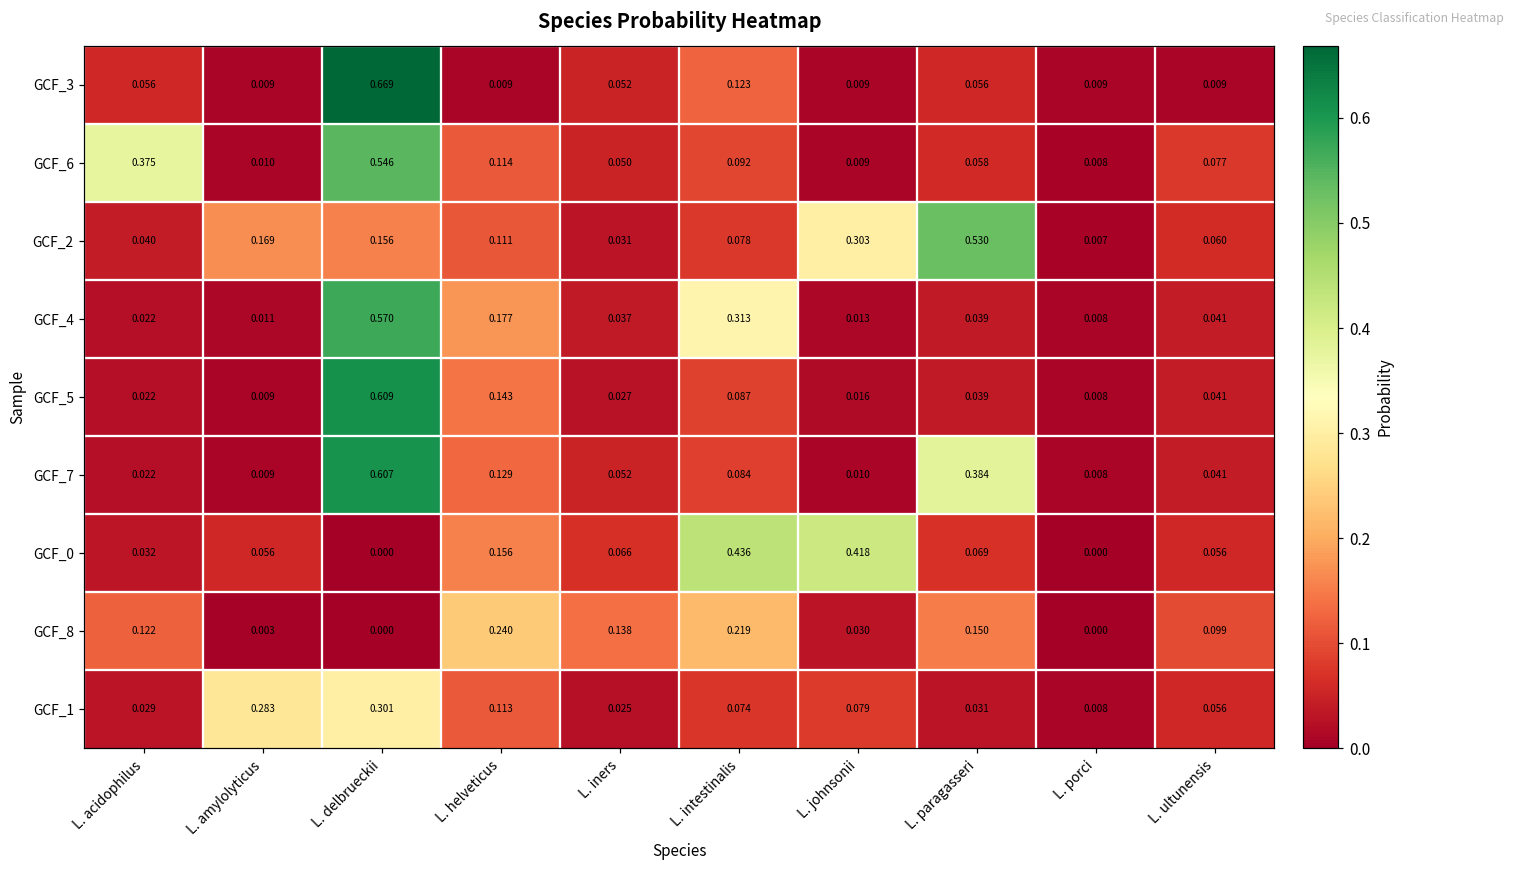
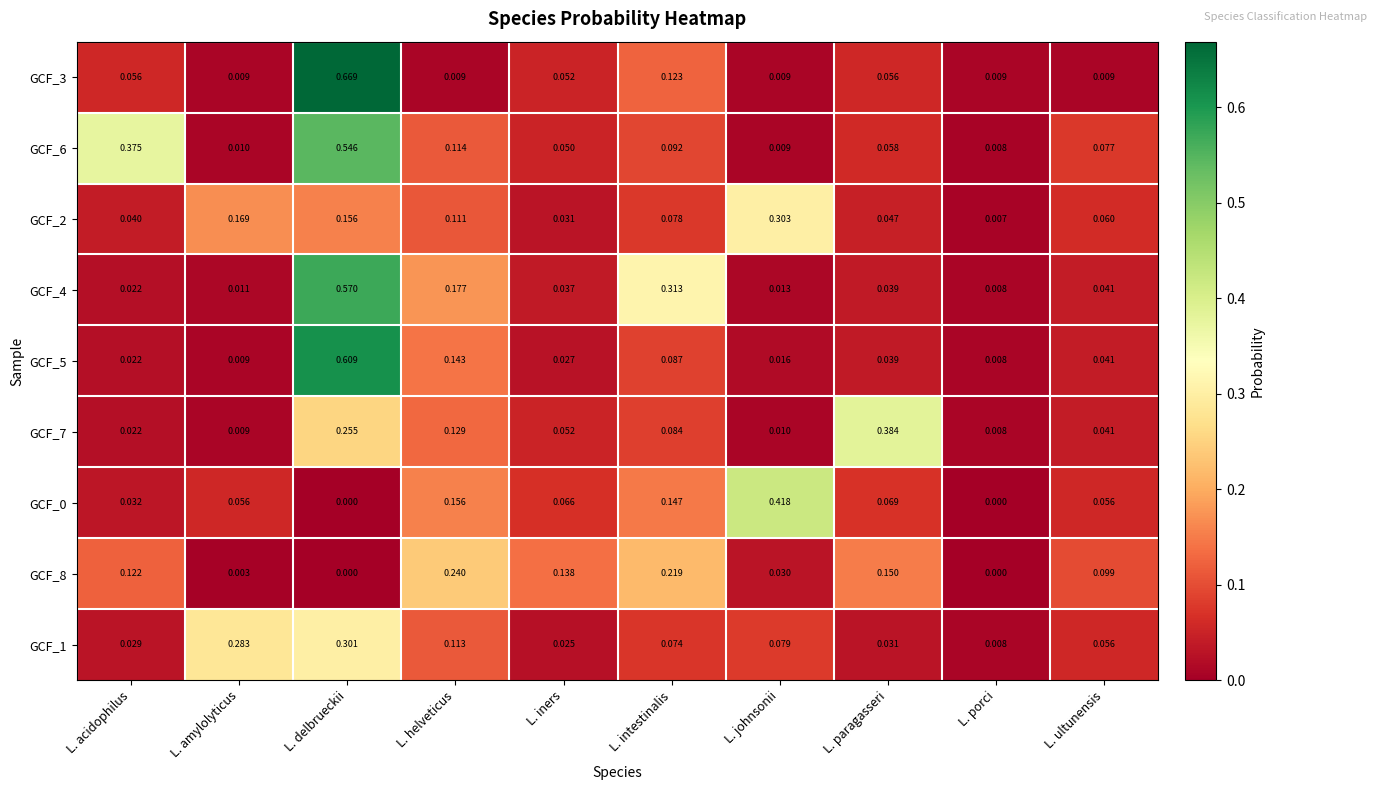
  {
    "GCF_3": {
      "L. acidophilus": 0.056,
      "L. amylolyticus": 0.009,
      "L. delbrueckii": 0.669,
      "L. helveticus": 0.009,
      "L. iners": 0.052,
      "L. intestinalis": 0.123,
      "L. johnsonii": 0.009,
      "L. paragasseri": 0.056,
      "L. porci": 0.009,
      "L. ultunensis": 0.009
    },
    "GCF_6": {
      "L. acidophilus": 0.375,
      "L. amylolyticus": 0.010,
      "L. delbrueckii": 0.546,
      "L. helveticus": 0.114,
      "L. iners": 0.050,
      "L. intestinalis": 0.092,
      "L. johnsonii": 0.009,
      "L. paragasseri": 0.058,
      "L. porci": 0.008,
      "L. ultunensis": 0.077
    },
    "GCF_2": {
      "L. acidophilus": 0.040,
      "L. amylolyticus": 0.169,
      "L. delbrueckii": 0.156,
      "L. helveticus": 0.111,
      "L. iners": 0.031,
      "L. intestinalis": 0.078,
      "L. johnsonii": 0.303,
-     "L. paragasseri": 0.530,
+     "L. paragasseri": 0.047,
      "L. porci": 0.007,
      "L. ultunensis": 0.060
    },
    "GCF_4": {
      "L. acidophilus": 0.022,
      "L. amylolyticus": 0.011,
      "L. delbrueckii": 0.570,
      "L. helveticus": 0.177,
      "L. iners": 0.037,
      "L. intestinalis": 0.313,
      "L. johnsonii": 0.013,
      "L. paragasseri": 0.039,
      "L. porci": 0.008,
      "L. ultunensis": 0.041
    },
    "GCF_5": {
      "L. acidophilus": 0.022,
      "L. amylolyticus": 0.009,
      "L. delbrueckii": 0.609,
      "L. helveticus": 0.143,
      "L. iners": 0.027,
      "L. intestinalis": 0.087,
      "L. johnsonii": 0.016,
      "L. paragasseri": 0.039,
      "L. porci": 0.008,
      "L. ultunensis": 0.041
    },
    "GCF_7": {
      "L. acidophilus": 0.022,
      "L. amylolyticus": 0.009,
-     "L. delbrueckii": 0.607,
+     "L. delbrueckii": 0.255,
      "L. helveticus": 0.129,
      "L. iners": 0.052,
      "L. intestinalis": 0.084,
      "L. johnsonii": 0.010,
      "L. paragasseri": 0.384,
      "L. porci": 0.008,
      "L. ultunensis": 0.041
    },
    "GCF_0": {
      "L. acidophilus": 0.032,
      "L. amylolyticus": 0.056,
      "L. delbrueckii": 0.000,
      "L. helveticus": 0.156,
      "L. iners": 0.066,
-     "L. intestinalis": 0.436,
+     "L. intestinalis": 0.147,
      "L. johnsonii": 0.418,
      "L. paragasseri": 0.069,
      "L. porci": 0.000,
      "L. ultunensis": 0.056
    },
    "GCF_8": {
      "L. acidophilus": 0.122,
      "L. amylolyticus": 0.003,
      "L. delbrueckii": 0.000,
      "L. helveticus": 0.240,
      "L. iners": 0.138,
      "L. intestinalis": 0.219,
      "L. johnsonii": 0.030,
      "L. paragasseri": 0.150,
      "L. porci": 0.000,
      "L. ultunensis": 0.099
    },
    "GCF_1": {
      "L. acidophilus": 0.029,
      "L. amylolyticus": 0.283,
      "L. delbrueckii": 0.301,
      "L. helveticus": 0.113,
      "L. iners": 0.025,
      "L. intestinalis": 0.074,
      "L. johnsonii": 0.079,
      "L. paragasseri": 0.031,
      "L. porci": 0.008,
      "L. ultunensis": 0.056
    }
  }
